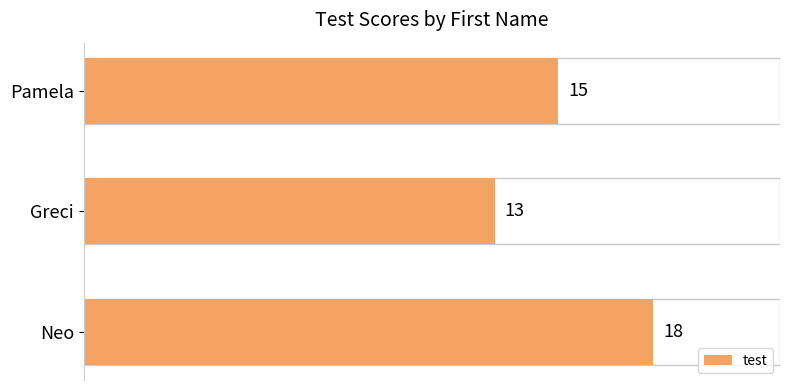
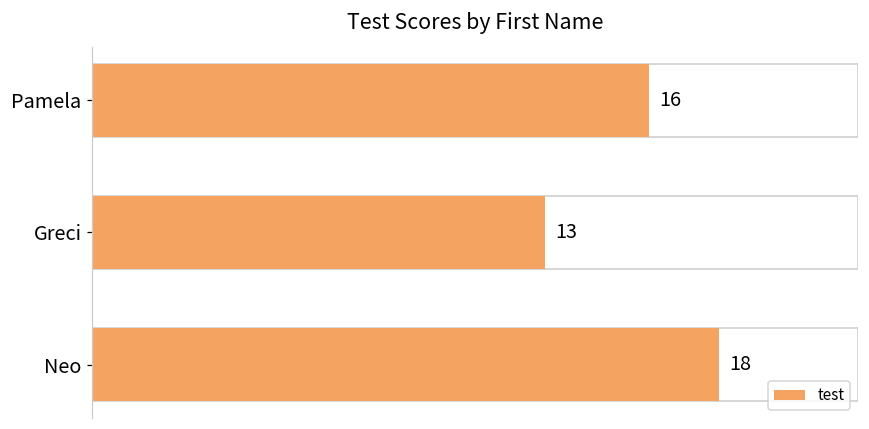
  {
-   "Pamela": 15,
+   "Pamela": 16,
    "Greci": 13,
    "Neo": 18
  }
